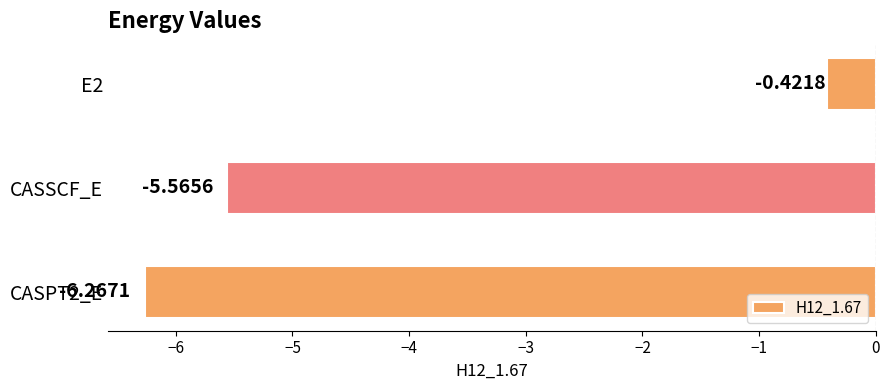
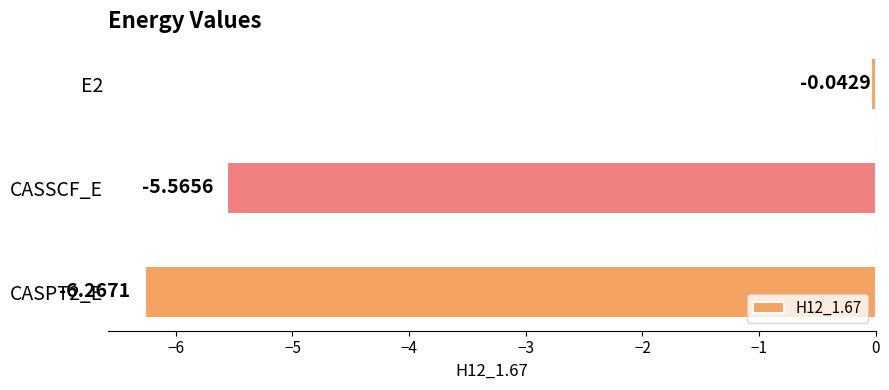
  {
-   "E2": -0.4218,
+   "E2": -0.0429,
    "CASSCF_E": -5.5656,
    "CASPT2_E": -6.2671
  }
